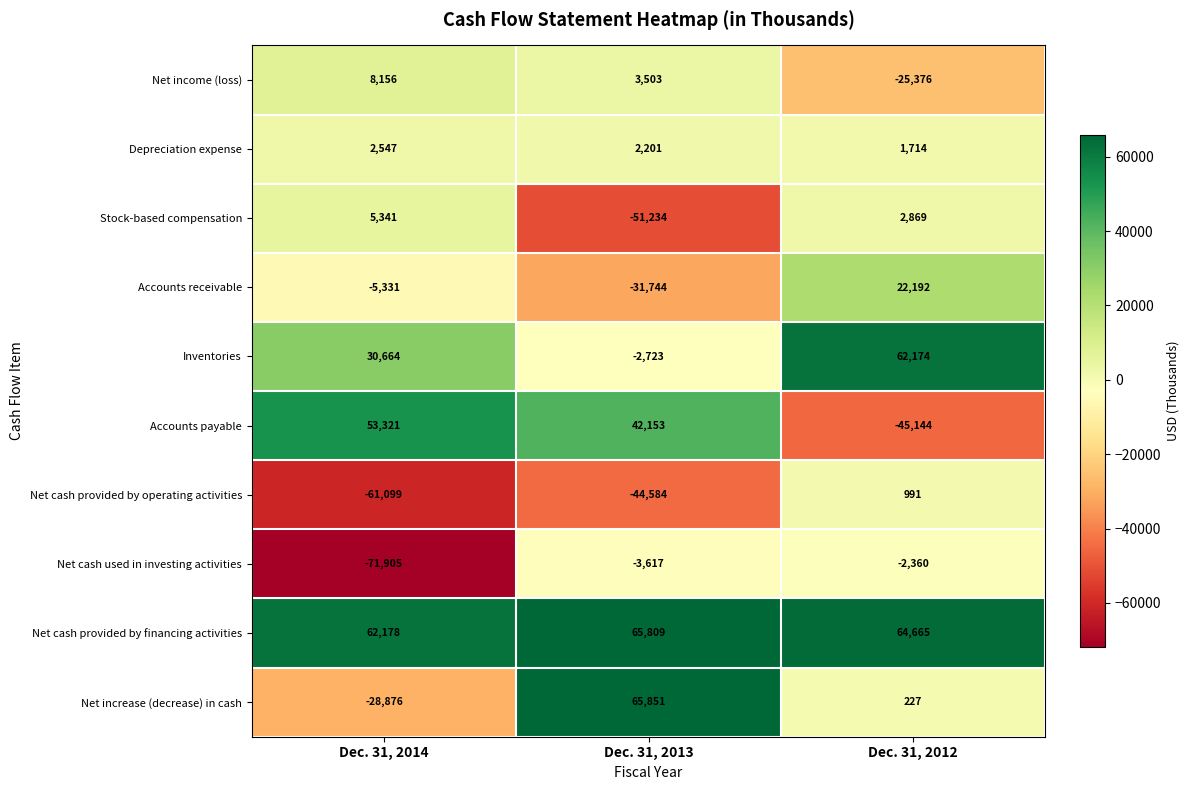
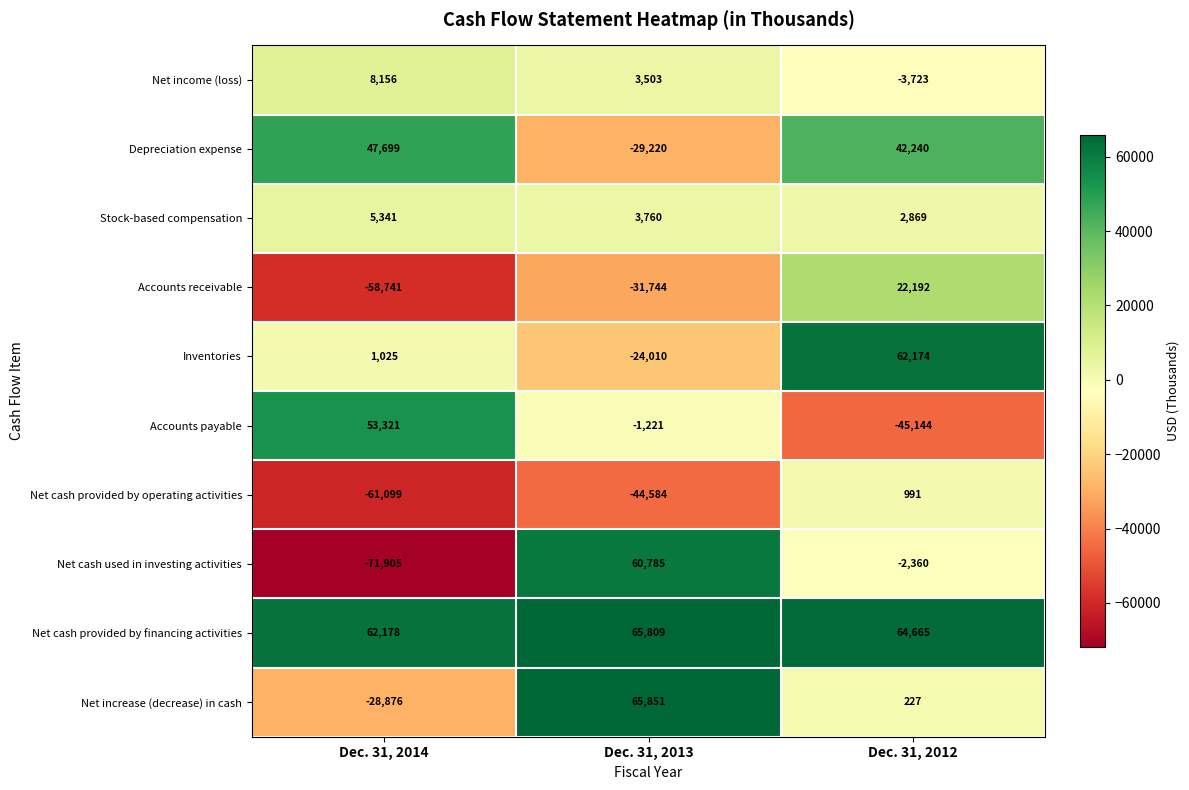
  {
    "Net income (loss)": {
      "Dec. 31, 2014": "8,156",
      "Dec. 31, 2013": "3,503",
-     "Dec. 31, 2012": "-25,376"
+     "Dec. 31, 2012": "-3,723"
    },
    "Depreciation expense": {
-     "Dec. 31, 2014": "2,547",
-     "Dec. 31, 2013": "2,201",
-     "Dec. 31, 2012": "1,714"
+     "Dec. 31, 2014": "47,699",
+     "Dec. 31, 2013": "-29,220",
+     "Dec. 31, 2012": "42,240"
    },
    "Stock-based compensation": {
      "Dec. 31, 2014": "5,341",
-     "Dec. 31, 2013": "-51,234",
+     "Dec. 31, 2013": "3,760",
      "Dec. 31, 2012": "2,869"
    },
    "Accounts receivable": {
-     "Dec. 31, 2014": "-5,331",
+     "Dec. 31, 2014": "-58,741",
      "Dec. 31, 2013": "-31,744",
      "Dec. 31, 2012": "22,192"
    },
    "Inventories": {
-     "Dec. 31, 2014": "30,664",
-     "Dec. 31, 2013": "-2,723",
+     "Dec. 31, 2014": "1,025",
+     "Dec. 31, 2013": "-24,010",
      "Dec. 31, 2012": "62,174"
    },
    "Accounts payable": {
      "Dec. 31, 2014": "53,321",
-     "Dec. 31, 2013": "42,153",
+     "Dec. 31, 2013": "-1,221",
      "Dec. 31, 2012": "-45,144"
    },
    "Net cash provided by operating activities": {
      "Dec. 31, 2014": "-61,099",
      "Dec. 31, 2013": "-44,584",
      "Dec. 31, 2012": "991"
    },
    "Net cash used in investing activities": {
      "Dec. 31, 2014": "-71,905",
-     "Dec. 31, 2013": "-3,617",
+     "Dec. 31, 2013": "60,785",
      "Dec. 31, 2012": "-2,360"
    },
    "Net cash provided by financing activities": {
      "Dec. 31, 2014": "62,178",
      "Dec. 31, 2013": "65,809",
      "Dec. 31, 2012": "64,665"
    },
    "Net increase (decrease) in cash": {
      "Dec. 31, 2014": "-28,876",
      "Dec. 31, 2013": "65,851",
      "Dec. 31, 2012": "227"
    }
  }
